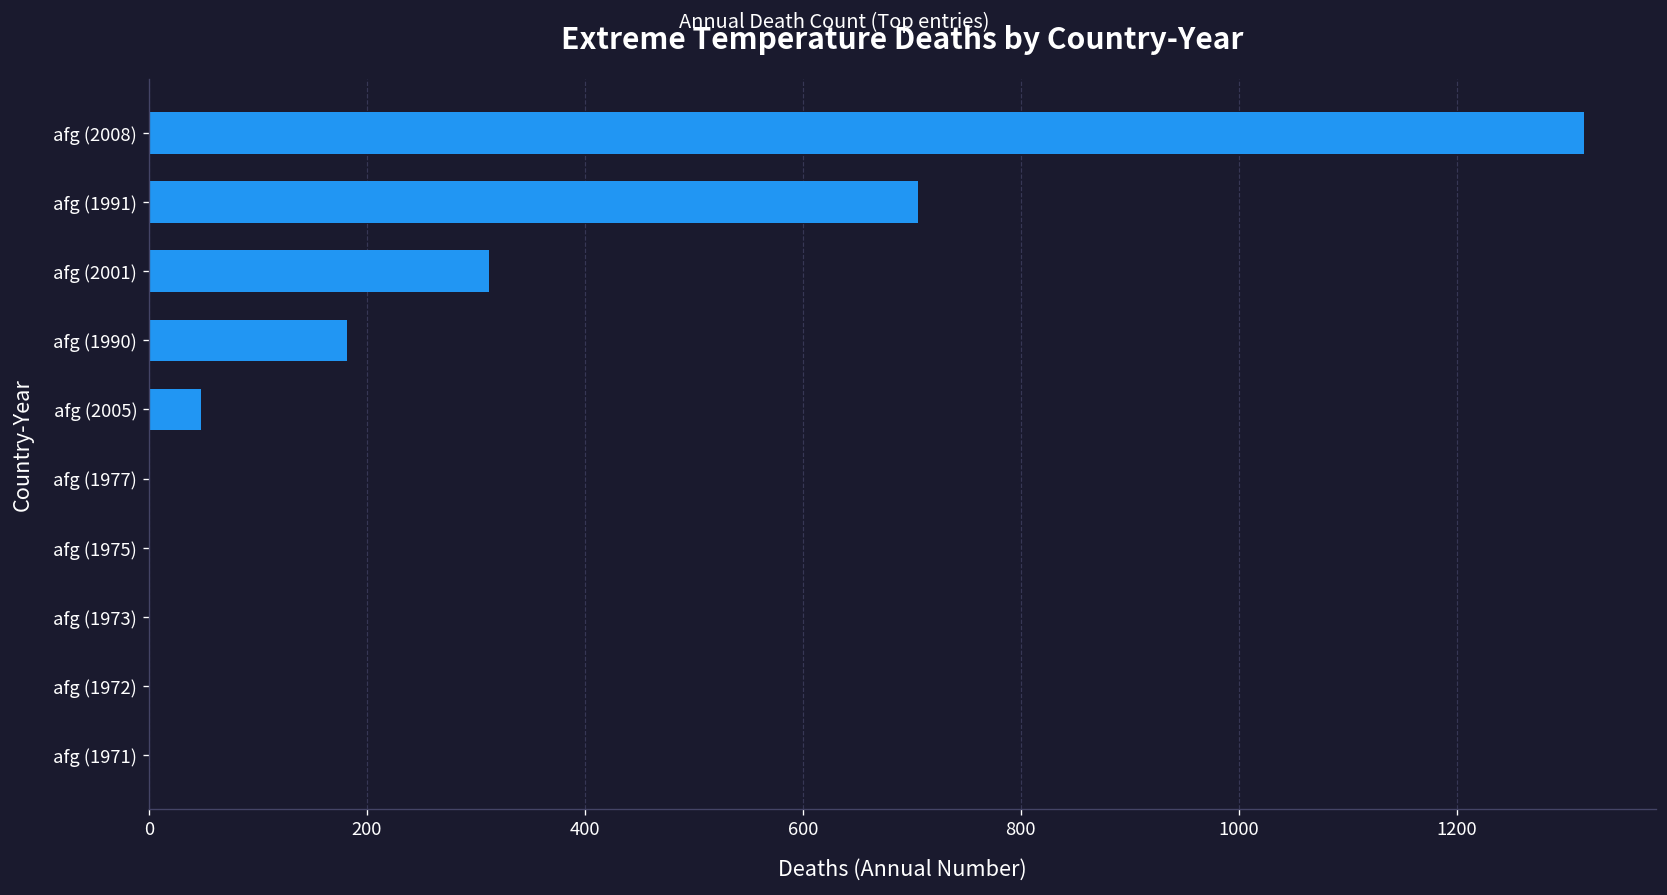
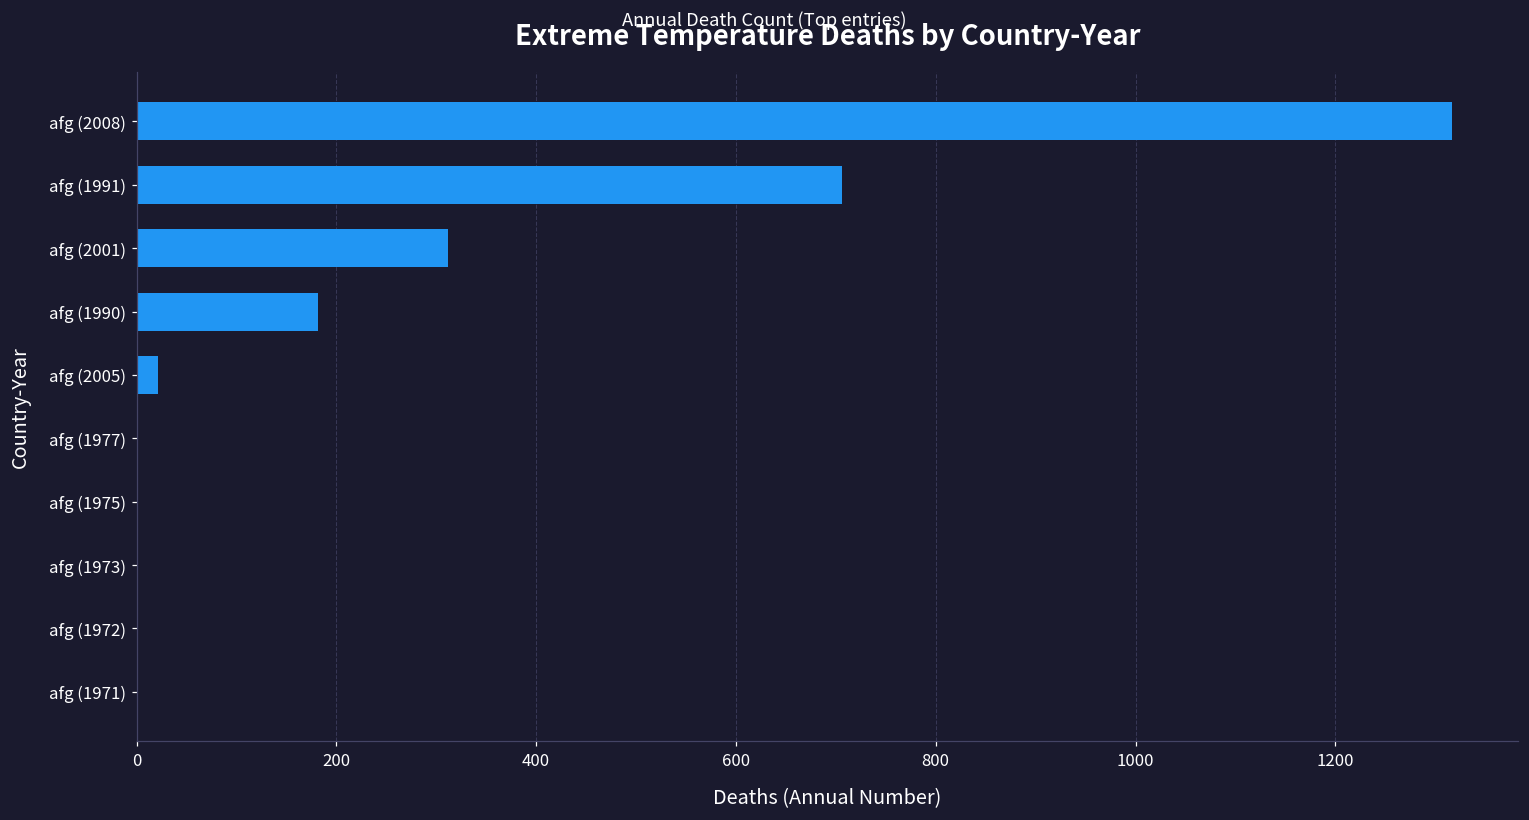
  {
    "afg (2008)": 1320,
    "afg (1991)": 710,
    "afg (2001)": 310,
    "afg (1990)": 180,
-   "afg (2005)": 50,
+   "afg (2005)": 20,
    "afg (1977)": 0,
    "afg (1975)": 0,
    "afg (1973)": 0,
    "afg (1972)": 0,
    "afg (1971)": 0
  }
